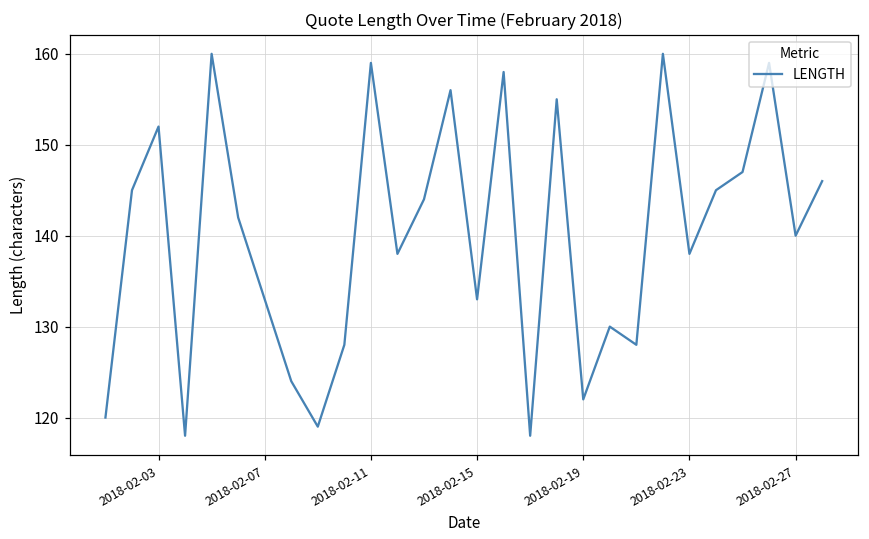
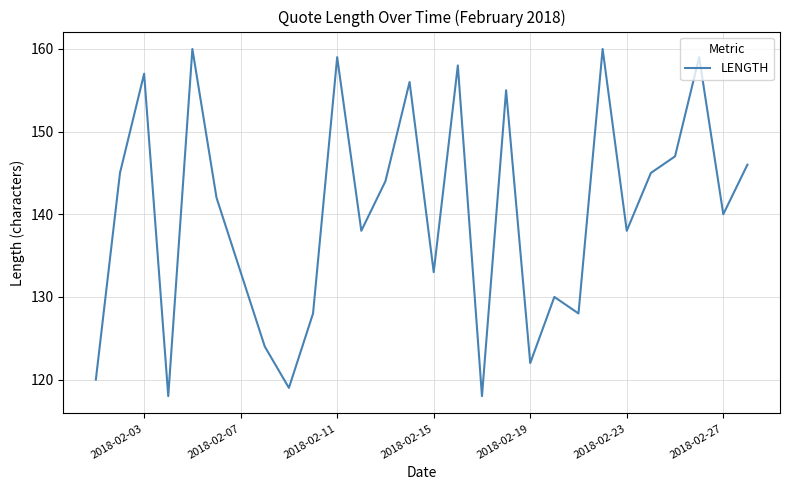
  {
-   "2018-02-03": 152,
+   "2018-02-03": 157,
    "2018-02-07": 133,
    "2018-02-11": 159,
    "2018-02-15": 133,
    "2018-02-19": 122,
    "2018-02-23": 138,
    "2018-02-27": 140
  }
